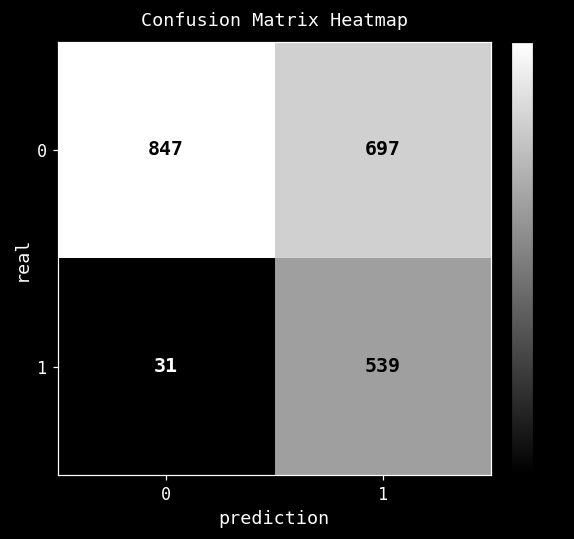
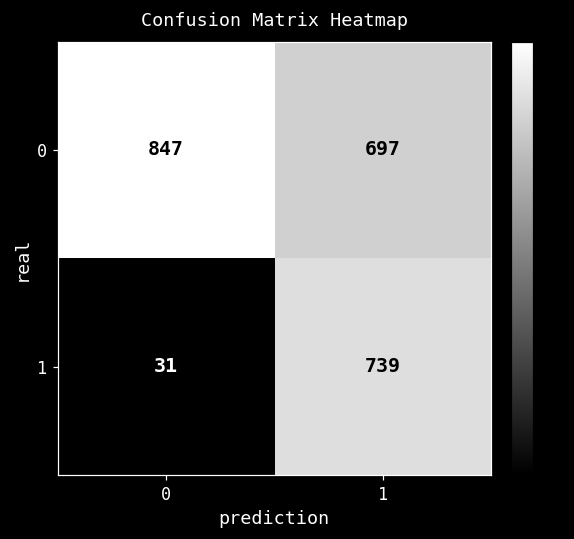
  {
    "0": {
      "0": 847,
      "1": 697
    },
    "1": {
      "0": 31,
-     "1": 539
+     "1": 739
    }
  }
